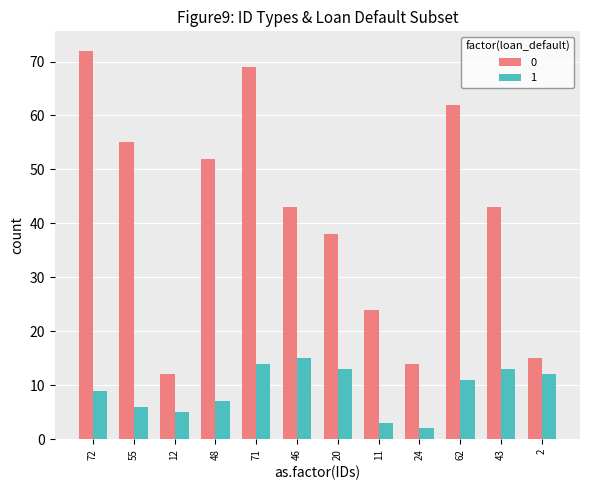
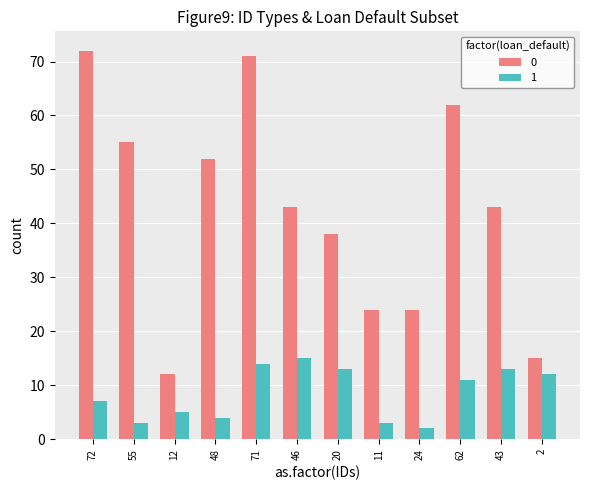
  {
    "0": {
      "72": 72,
      "55": 55,
      "12": 12,
      "48": 52,
-     "71": 69,
+     "71": 71,
      "46": 43,
      "20": 38,
      "11": 24,
-     "24": 14,
+     "24": 24,
      "62": 62,
      "43": 43,
      "2": 15
    },
    "1": {
-     "72": 9,
-     "55": 6,
+     "72": 7,
+     "55": 3,
      "12": 5,
-     "48": 7,
+     "48": 4,
      "71": 14,
      "46": 15,
      "20": 13,
      "11": 3,
      "24": 2,
      "62": 11,
      "43": 13,
      "2": 12
    }
  }
